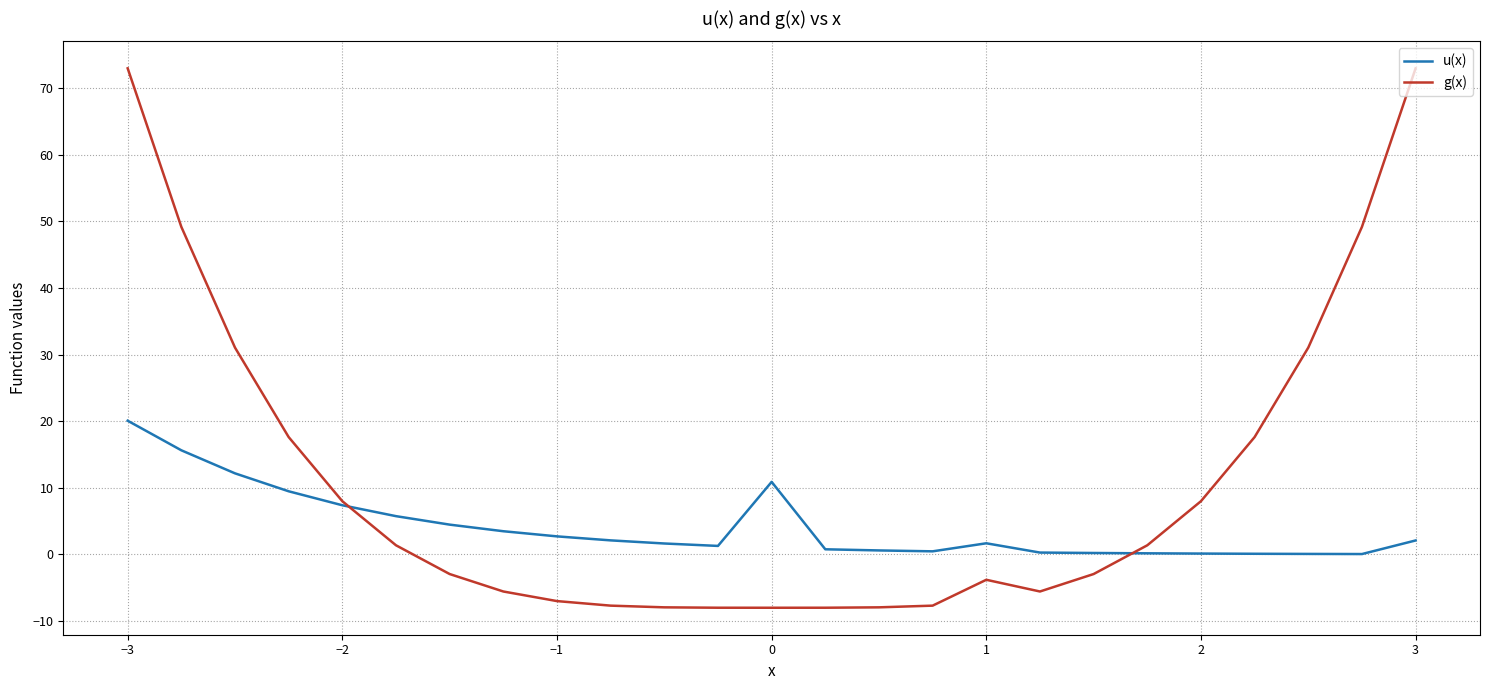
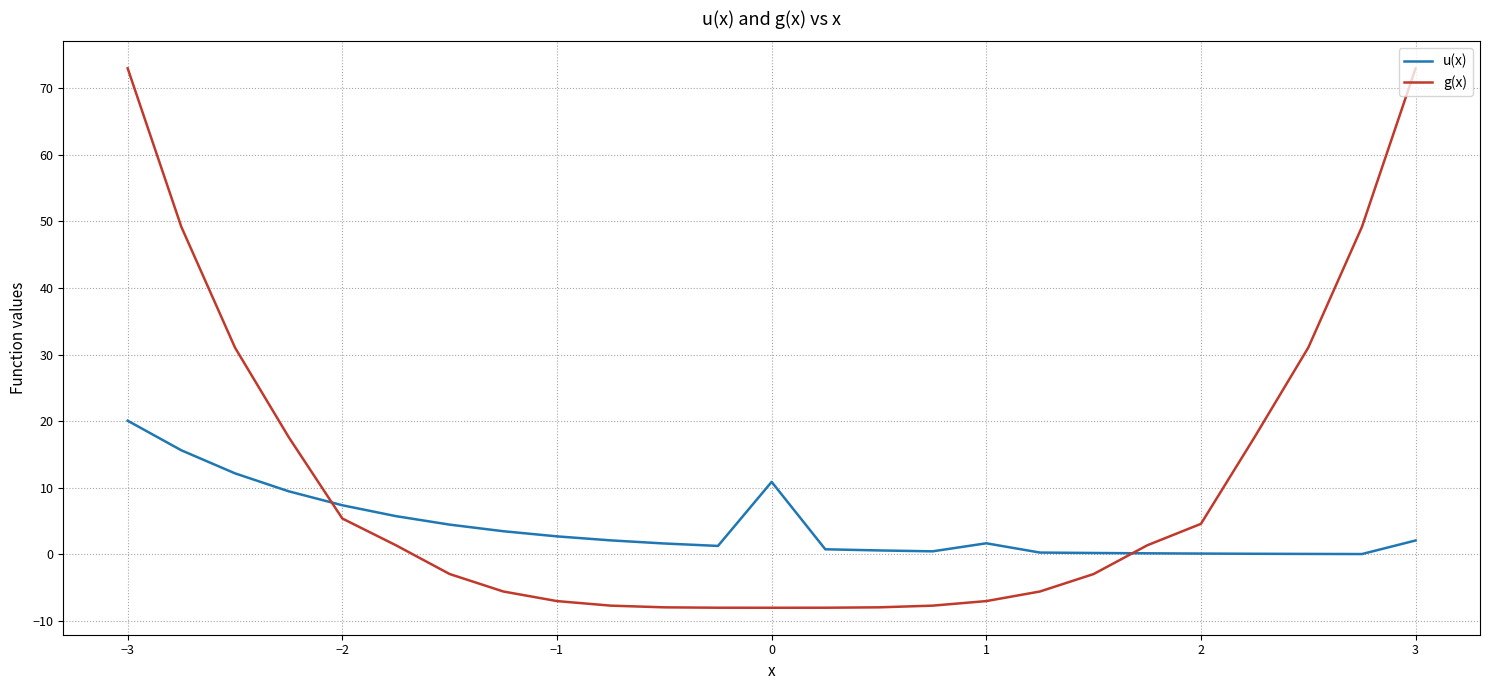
  {
    "u(x)": {
      "−3": 20,
      "−2": 7,
      "−1": 3,
      "0": 11,
      "1": 2,
      "2": 0,
      "3": 2
    },
    "g(x)": {
      "−3": 73,
-     "−2": 8,
+     "−2": 5,
      "−1": -7,
      "0": -8,
-     "1": -4,
-     "2": 8
+     "1": -7,
+     "2": 5
    }
  }
